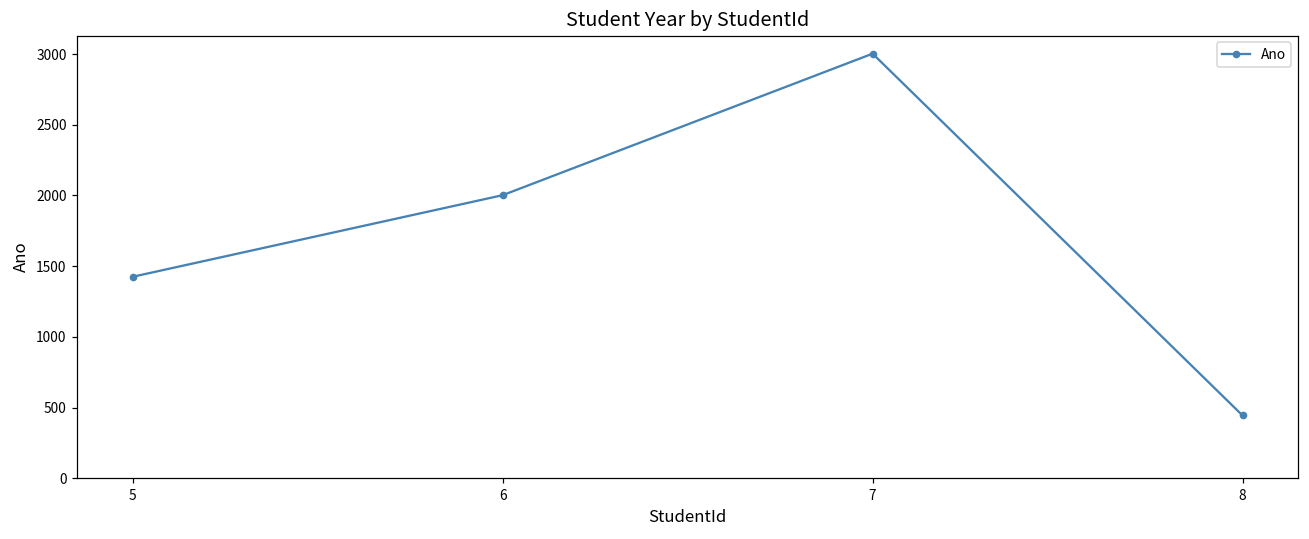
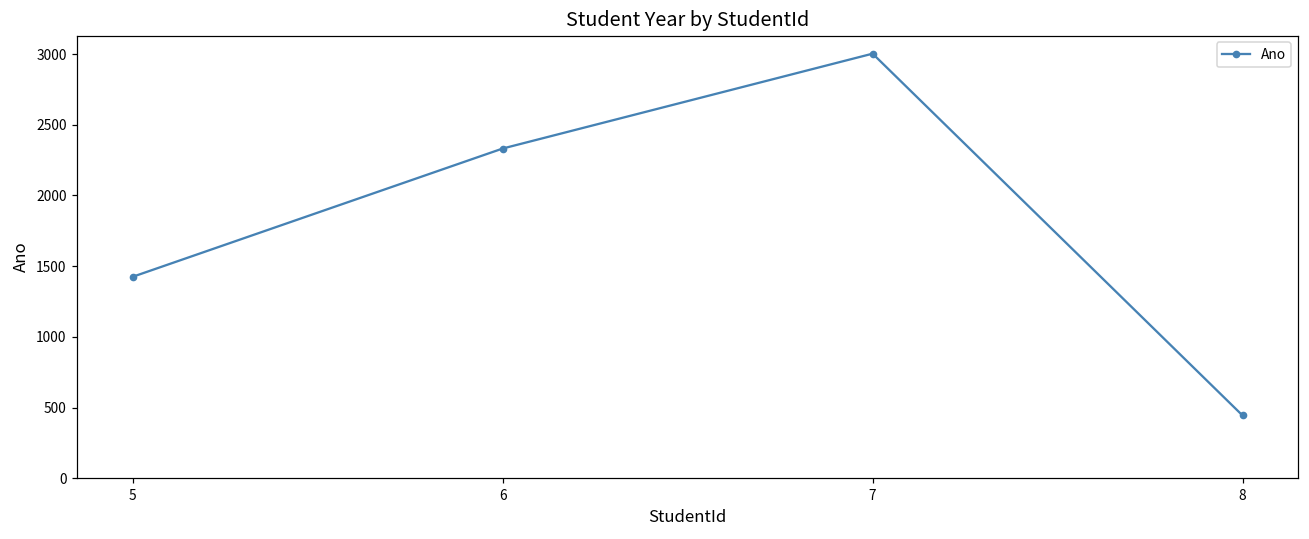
  {
    "5": 1430,
-   "6": 2000,
+   "6": 2330,
    "7": 3000,
    "8": 440
  }
